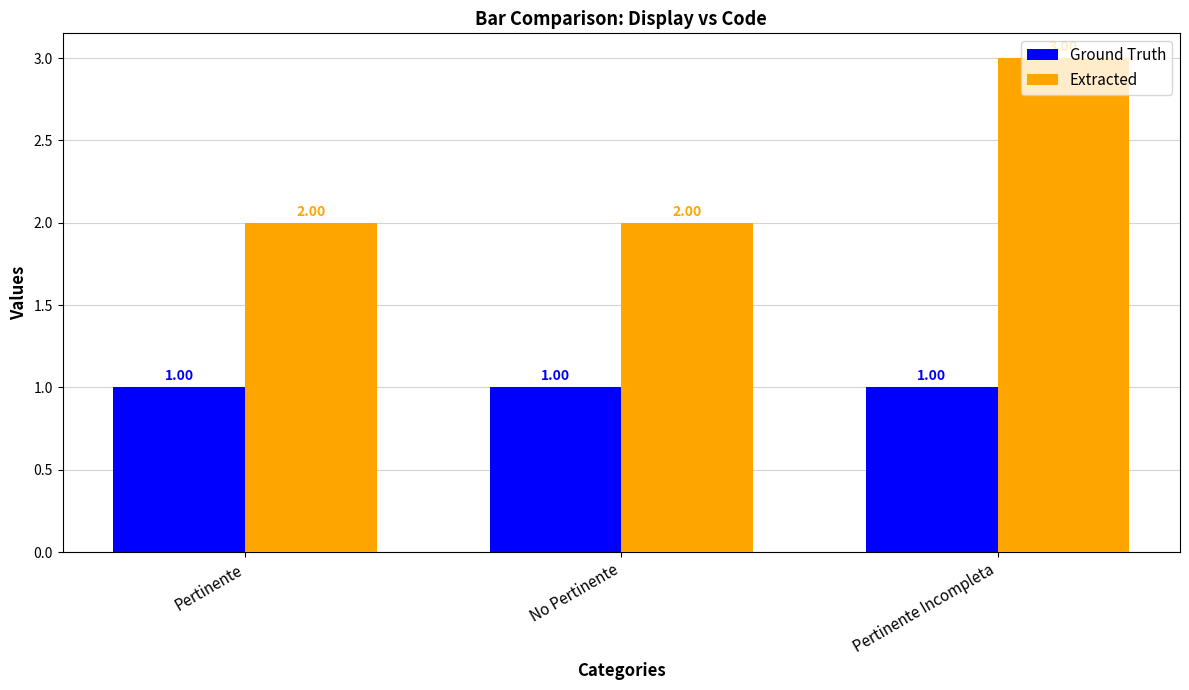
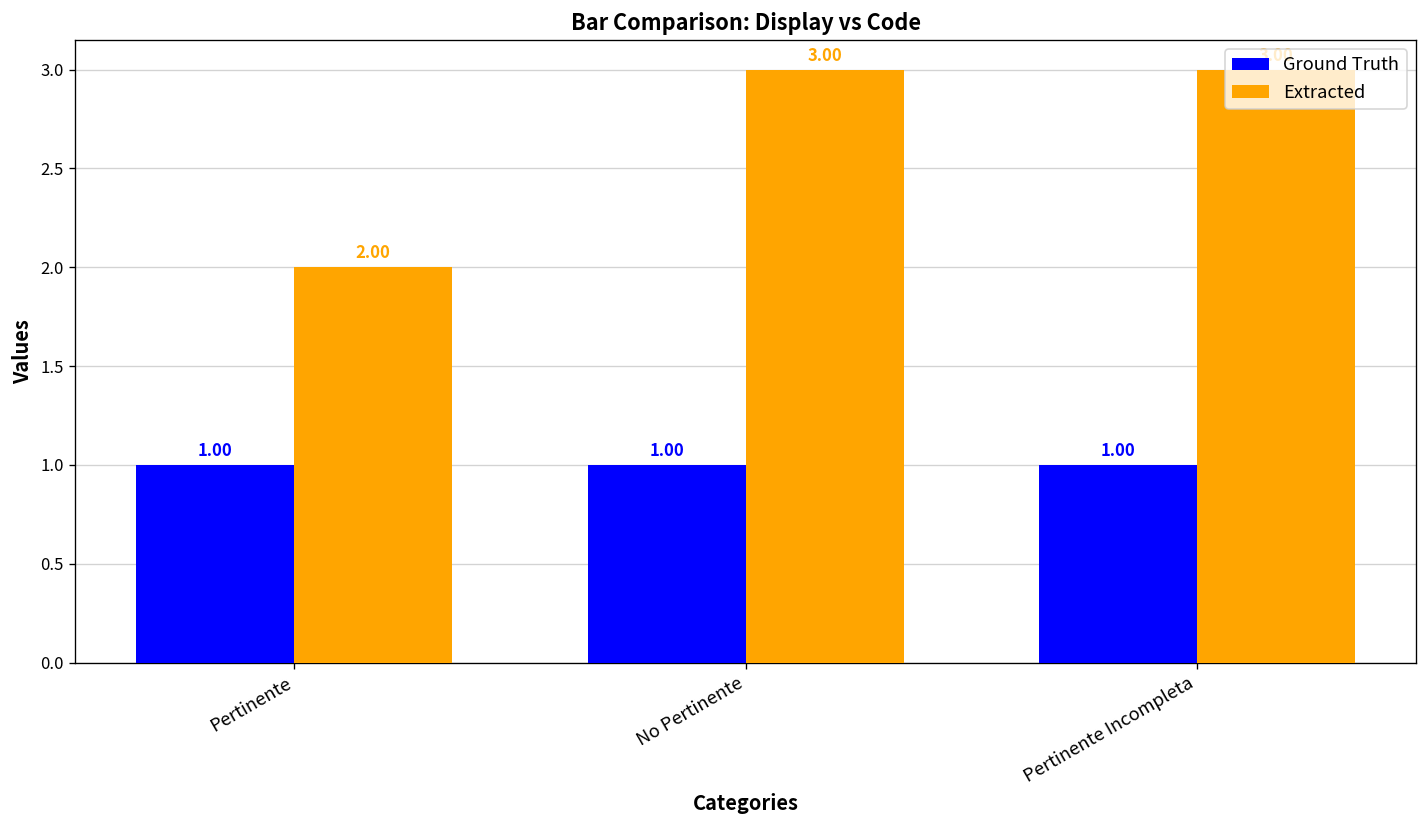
  {
    "Ground Truth": {
      "Pertinente": 1.00,
      "No Pertinente": 1.00,
      "Pertinente Incompleta": 1.00
    },
    "Extracted": {
      "Pertinente": 2.00,
-     "No Pertinente": 2.00
+     "No Pertinente": 3.00
    }
  }
